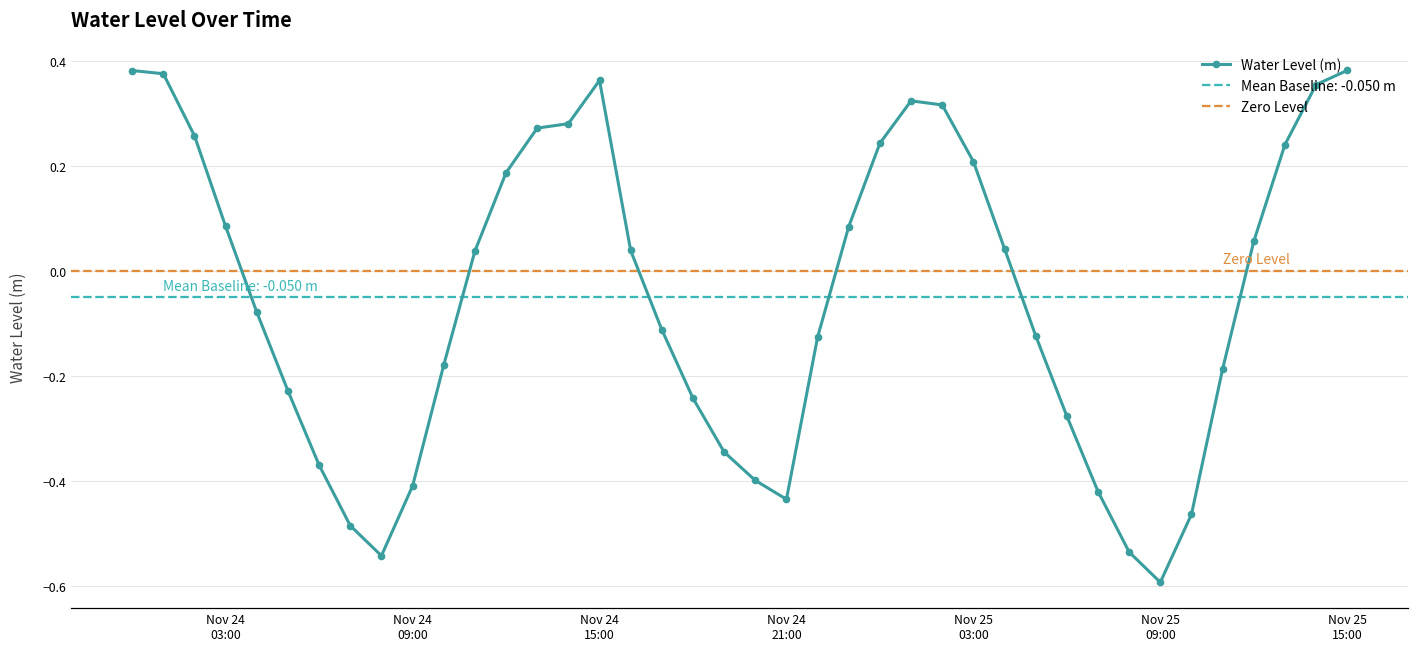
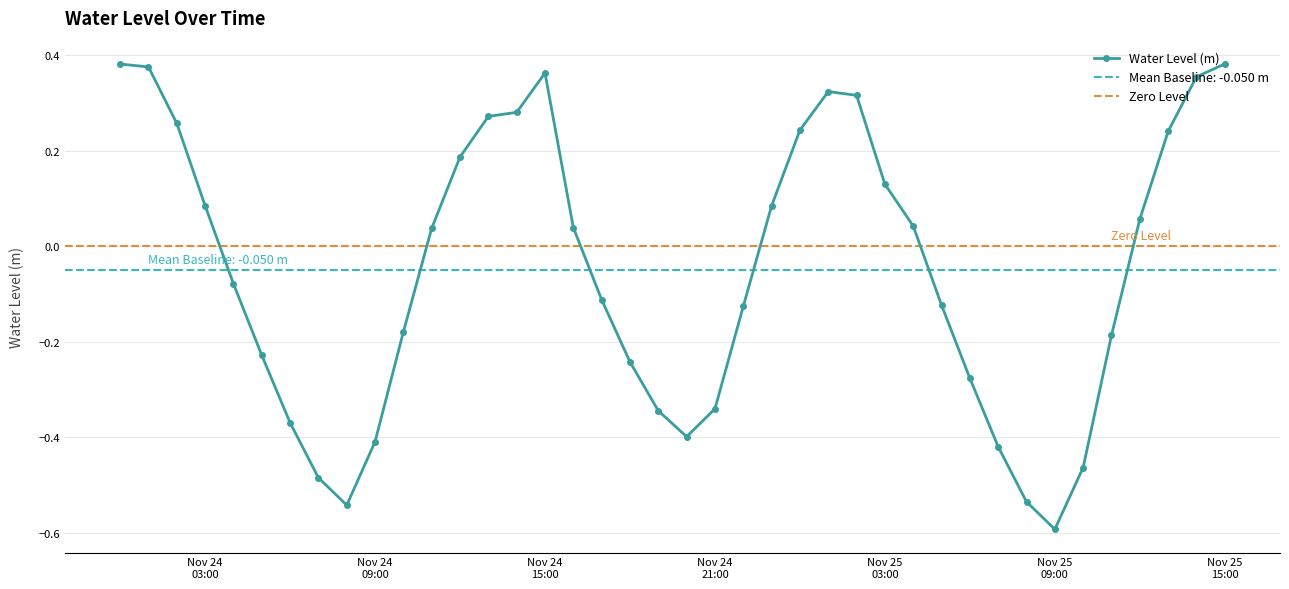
  {
    "Nov 24 03:00": 0.08,
    "Nov 24 09:00": -0.41,
    "Nov 24 15:00": 0.36,
-   "Nov 24 21:00": -0.43,
-   "Nov 25 03:00": 0.21,
+   "Nov 24 21:00": -0.34,
+   "Nov 25 03:00": 0.13,
    "Nov 25 09:00": -0.59,
    "Nov 25 15:00": 0.38
  }
